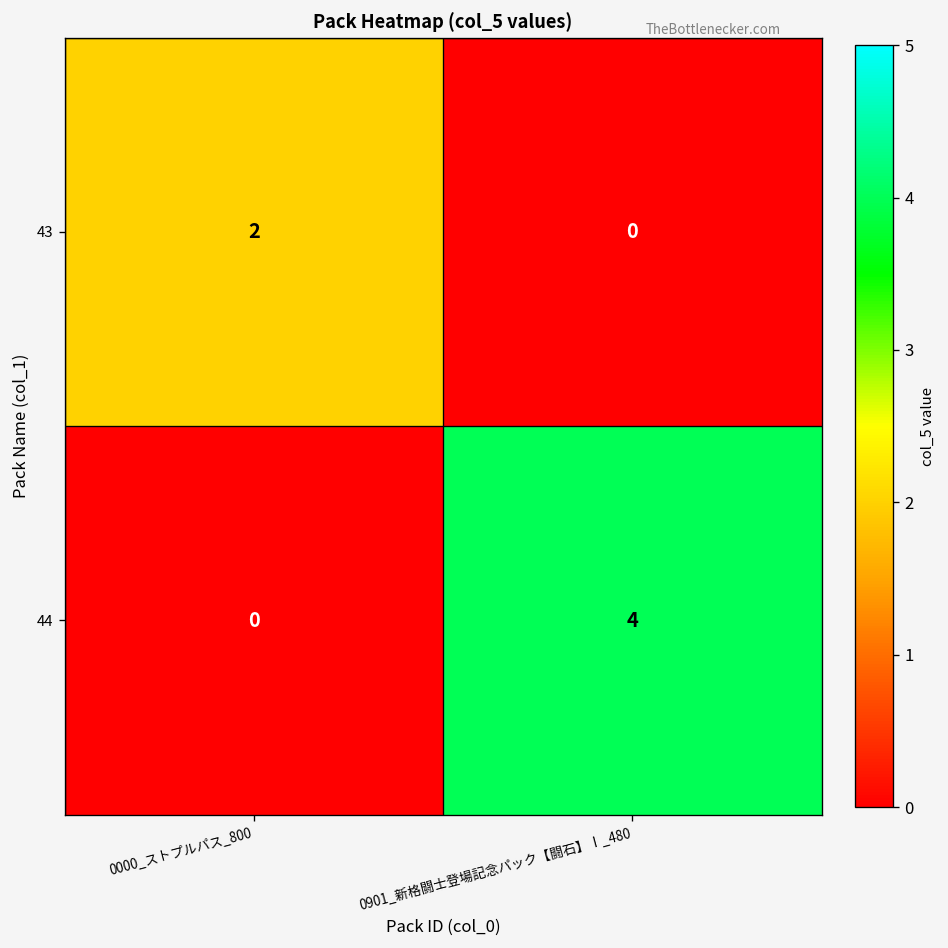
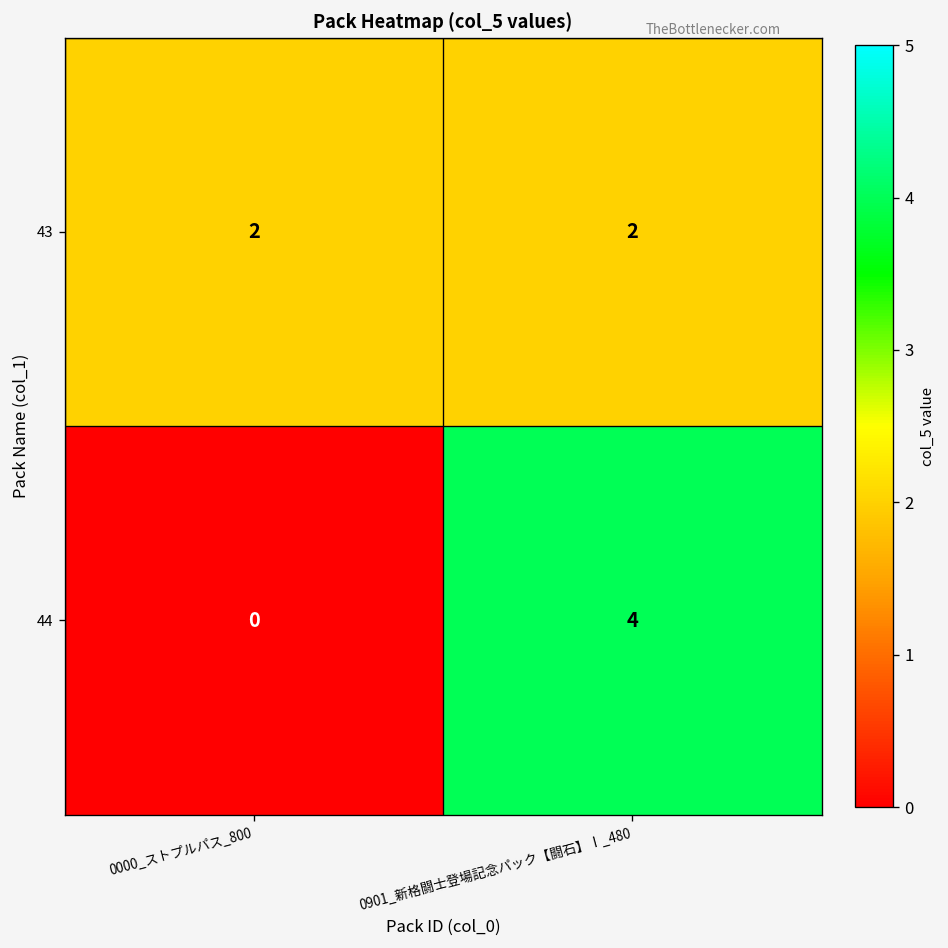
  {
    "43": {
      "0000_ストプルパス_800": 2,
-     "0901_新格闘士登場記念パック【闘石】Ⅰ_480": 0
+     "0901_新格闘士登場記念パック【闘石】Ⅰ_480": 2
    },
    "44": {
      "0000_ストプルパス_800": 0,
      "0901_新格闘士登場記念パック【闘石】Ⅰ_480": 4
    }
  }
